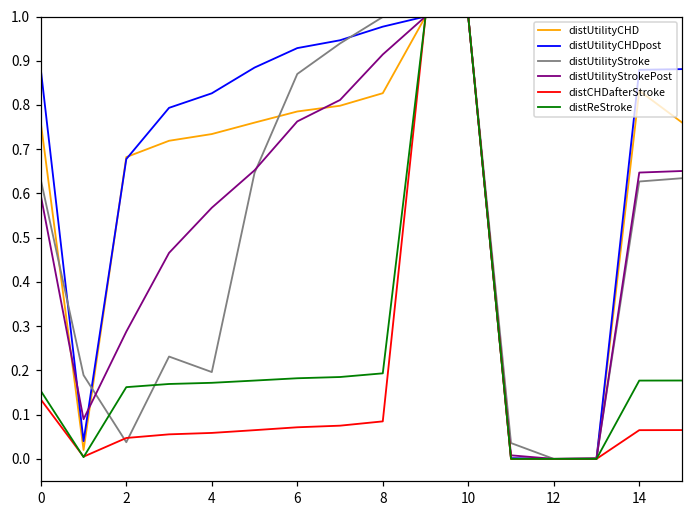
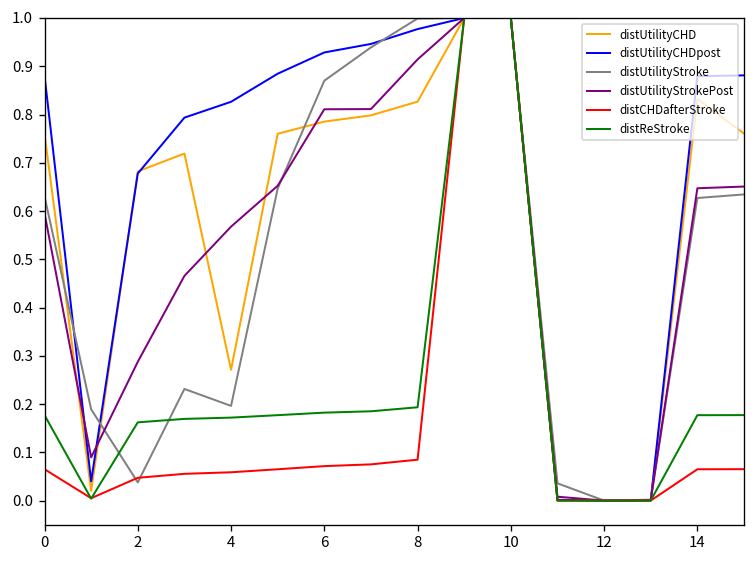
  {
    "distUtilityCHD": {
      "0": 0.76,
-     "4": 0.73,
+     "4": 0.27,
      "6": 0.79,
      "8": 0.83
    },
    "distUtilityCHDpost": {
      "0": 0.88,
      "4": 0.83,
      "6": 0.93,
      "8": 0.98
    },
    "distUtilityStroke": {
      "0": 0.63,
      "2": 0.04,
      "4": 0.20,
      "6": 0.87,
      "8": 1.00,
      "14": 0.63
    },
    "distUtilityStrokePost": {
      "0": 0.60,
      "2": 0.29,
      "4": 0.57,
-     "6": 0.76,
+     "6": 0.81,
      "8": 0.91,
      "14": 0.65
    },
    "distCHDafterStroke": {
-     "0": 0.13,
+     "0": 0.07,
      "2": 0.05,
      "4": 0.06,
      "6": 0.07,
      "8": 0.08,
      "14": 0.06
    },
    "distReStroke": {
-     "0": 0.15,
+     "0": 0.18,
      "2": 0.16,
      "4": 0.17,
      "6": 0.18,
      "8": 0.19,
      "14": 0.18
    }
  }
